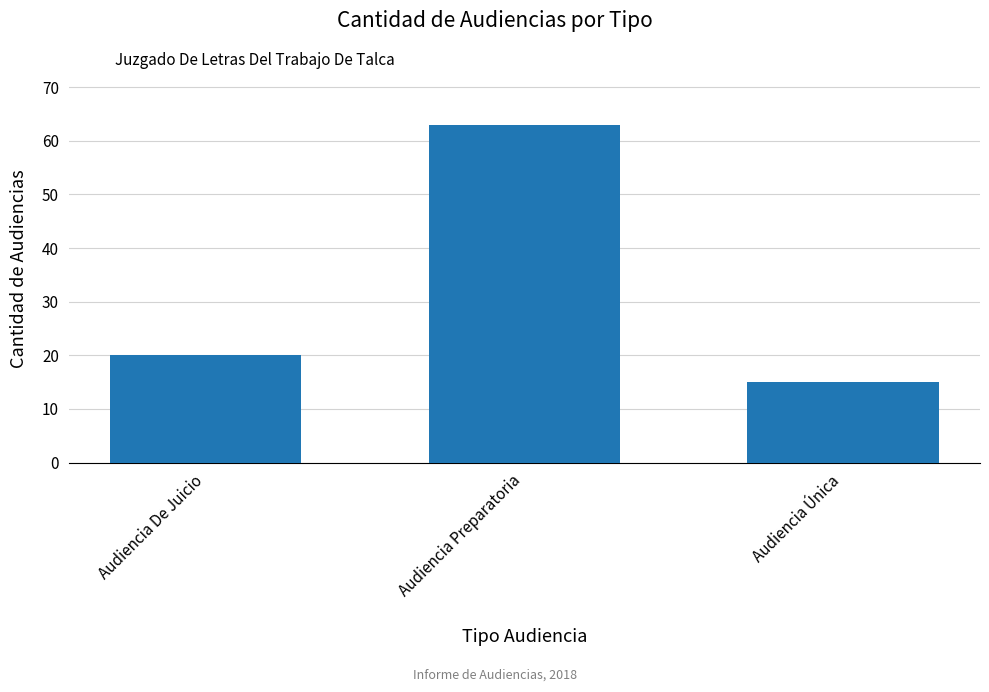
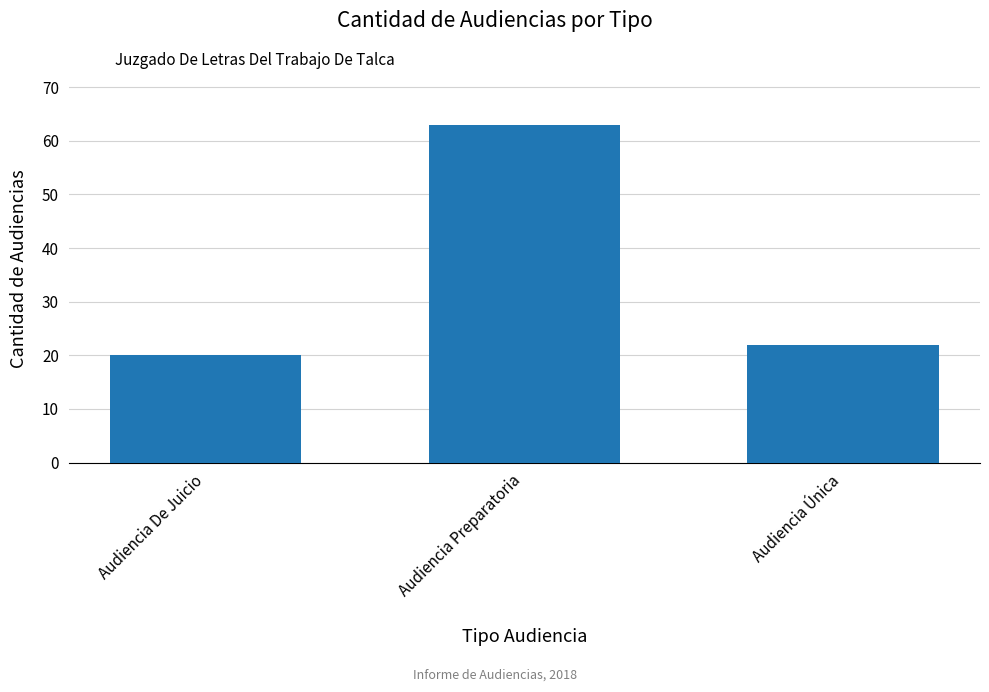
  {
    "Audiencia De Juicio": 20,
    "Audiencia Preparatoria": 63,
-   "Audiencia Única": 15
+   "Audiencia Única": 22
  }
